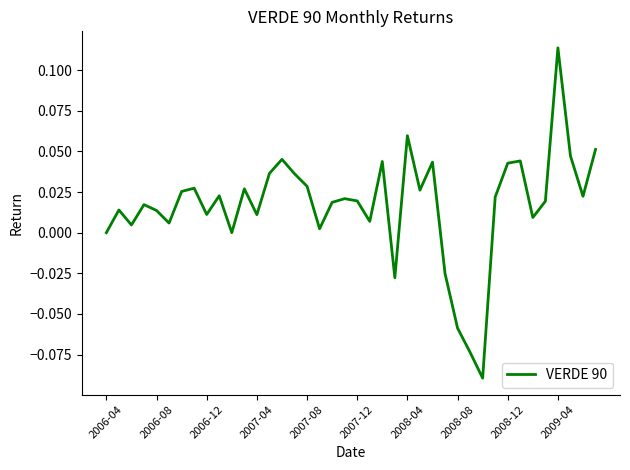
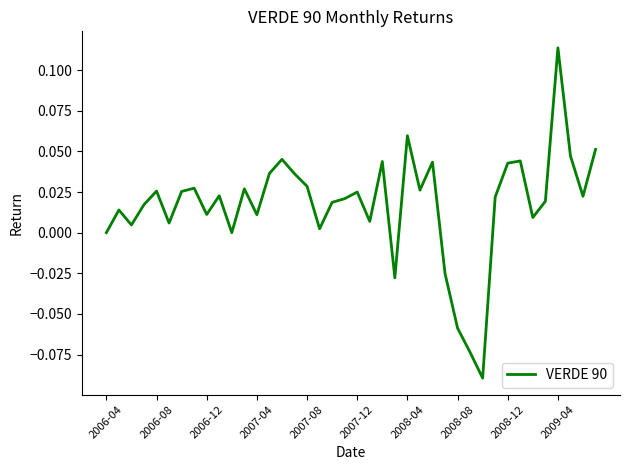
  {
    "2006-04": 0.000,
-   "2006-08": 0.014,
+   "2006-08": 0.026,
    "2006-12": 0.011,
    "2007-04": 0.011,
    "2007-08": 0.029,
-   "2007-12": 0.020,
+   "2007-12": 0.025,
    "2008-04": 0.060,
    "2008-08": -0.059,
    "2008-12": 0.043,
    "2009-04": 0.114
  }
